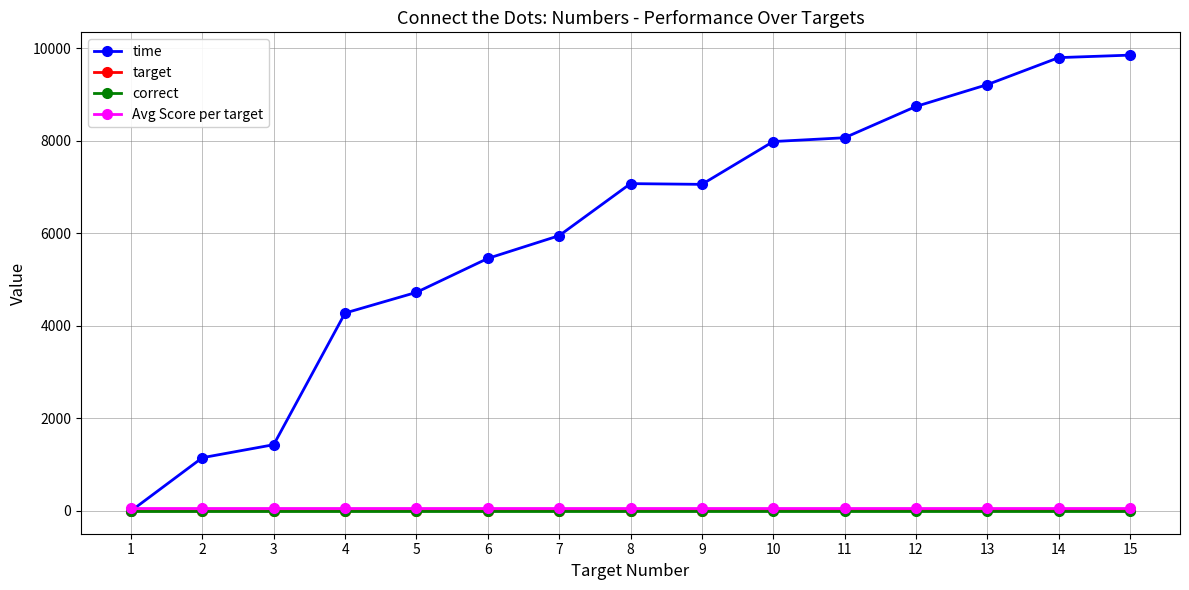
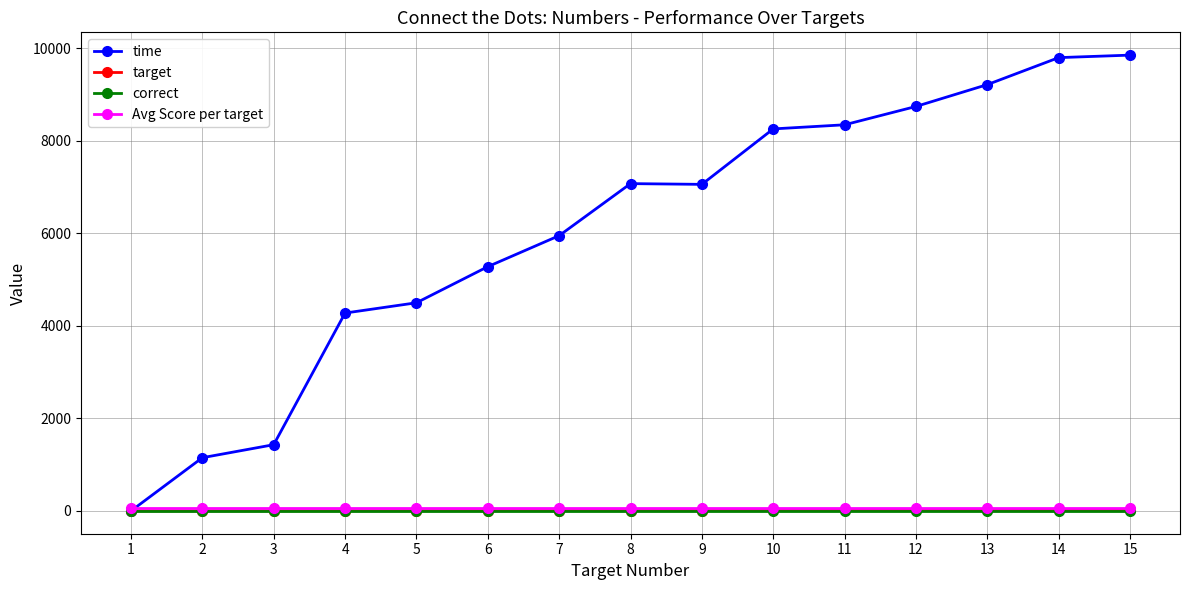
  {
    "time": {
      "2": 1200,
      "3": 1400,
      "4": 4300,
-     "5": 4700,
-     "6": 5500,
+     "5": 4500,
+     "6": 5300,
      "7": 5900,
      "8": 7100,
      "9": 7100,
-     "10": 8000,
-     "11": 8100,
+     "10": 8300,
+     "11": 8300,
      "12": 8700,
      "13": 9200,
      "14": 9800,
      "15": 9800
    },
    "Avg Score per target": {
      "1": 100,
      "2": 100,
      "3": 100,
      "4": 100,
      "5": 100,
      "6": 100,
      "7": 100,
      "8": 100,
      "9": 100,
      "10": 100
    }
  }
